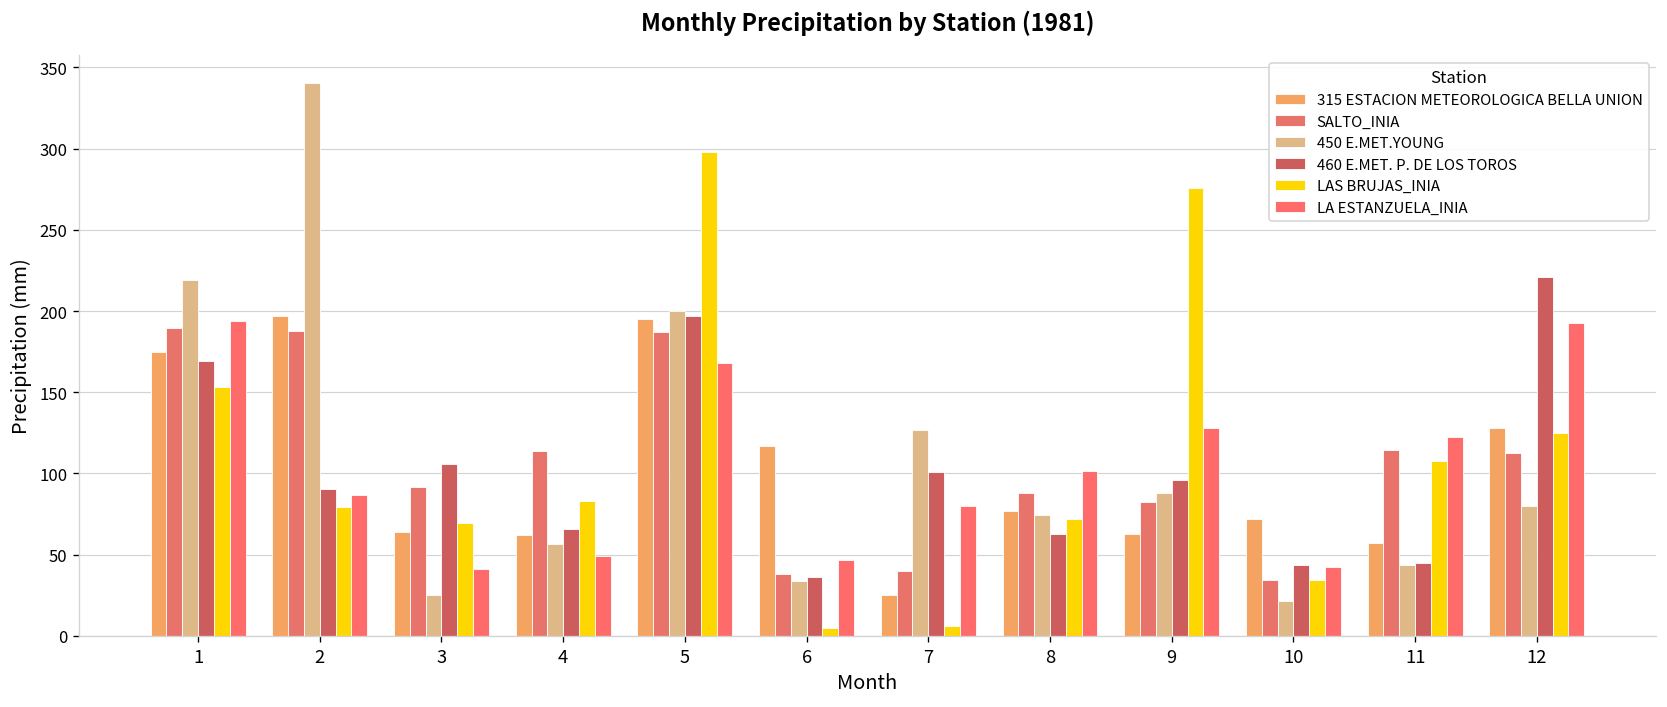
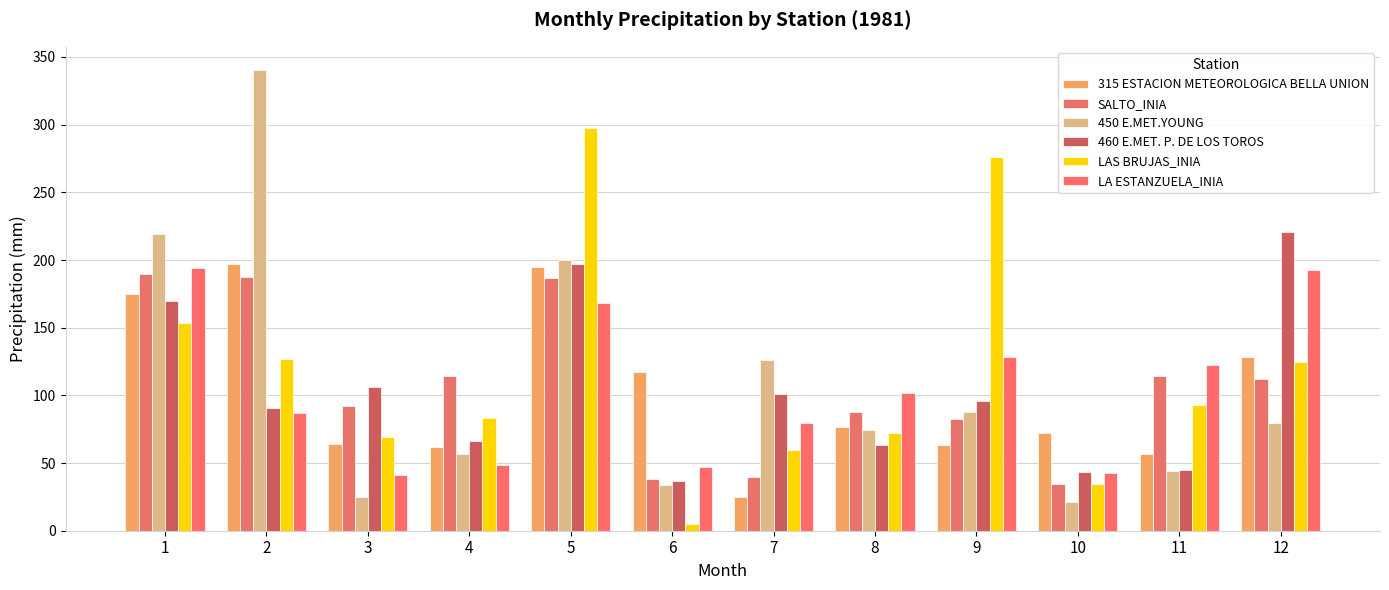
  {
    "LAS BRUJAS_INIA": {
      "1": 153,
-     "2": 79,
+     "2": 127,
      "3": 70,
      "4": 83,
      "5": 298,
      "6": 5,
-     "7": 6,
+     "7": 60,
      "8": 72,
      "9": 276,
      "10": 35,
-     "11": 108,
+     "11": 93,
      "12": 125
    }
  }
